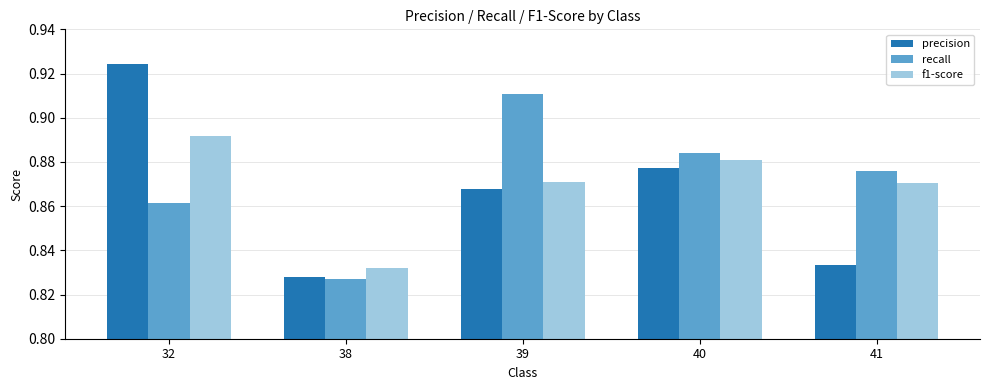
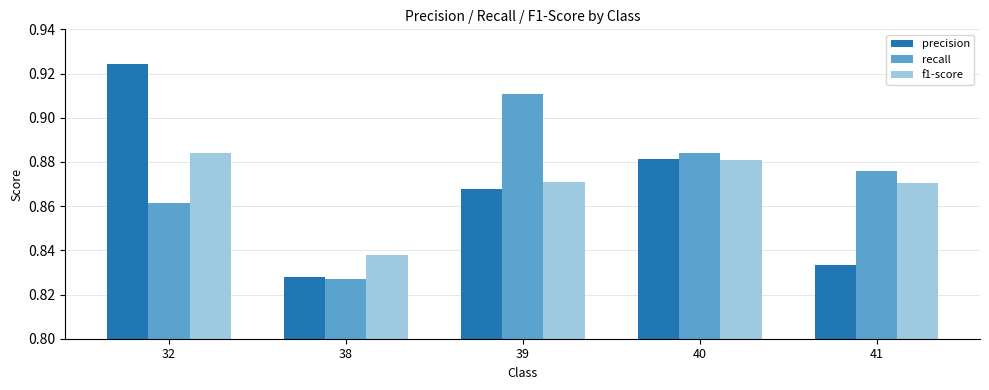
  {
    "precision": {
      "32": 0.924,
      "38": 0.828,
      "39": 0.868,
-     "40": 0.877,
+     "40": 0.881,
      "41": 0.833
    },
    "recall": {
      "32": 0.862,
      "38": 0.827,
      "39": 0.911,
      "40": 0.884,
      "41": 0.876
    },
    "f1-score": {
-     "32": 0.892,
-     "38": 0.832,
+     "32": 0.884,
+     "38": 0.838,
      "39": 0.871,
      "40": 0.881,
      "41": 0.871
    }
  }
